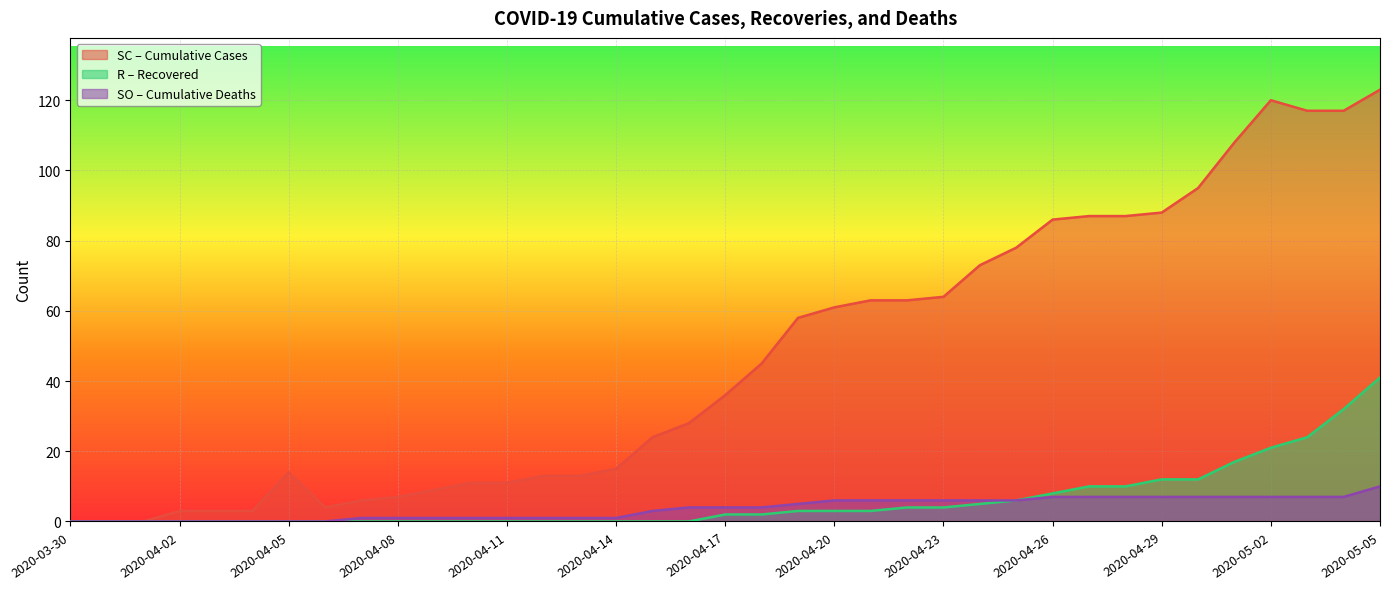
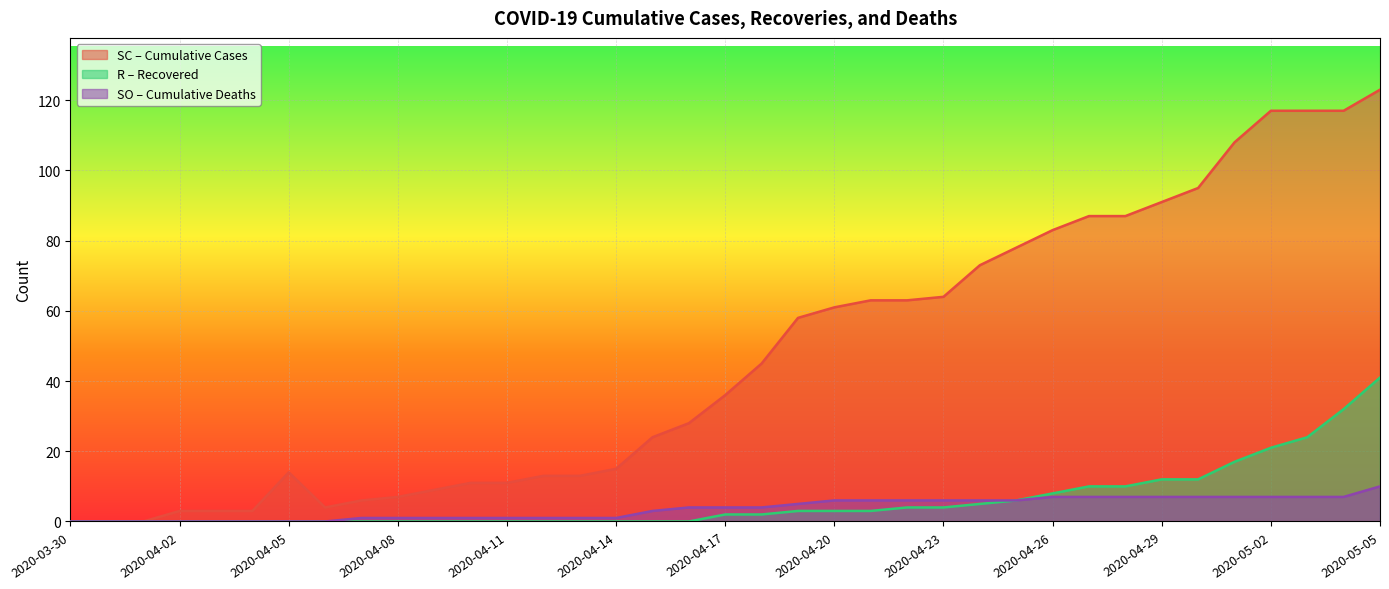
  {
    "SC – Cumulative Cases": {
      "2020-04-02": 3,
      "2020-04-05": 14,
      "2020-04-08": 7,
      "2020-04-11": 11,
      "2020-04-14": 15,
      "2020-04-17": 36,
      "2020-04-20": 61,
      "2020-04-23": 64,
-     "2020-04-26": 86,
-     "2020-04-29": 88,
-     "2020-05-02": 120,
+     "2020-04-26": 83,
+     "2020-04-29": 91,
+     "2020-05-02": 117,
      "2020-05-05": 123
    },
    "R – Recovered": {
      "2020-04-08": 0,
      "2020-04-11": 0,
      "2020-04-14": 0,
      "2020-04-17": 2,
      "2020-04-20": 3,
      "2020-04-23": 4,
      "2020-04-26": 8,
      "2020-04-29": 12,
      "2020-05-02": 21,
      "2020-05-05": 41
    },
    "SO – Cumulative Deaths": {
      "2020-04-08": 1,
      "2020-04-11": 1,
      "2020-04-14": 1,
      "2020-04-17": 4,
      "2020-04-20": 6,
      "2020-04-23": 6,
      "2020-04-26": 7,
      "2020-04-29": 7,
      "2020-05-02": 7,
      "2020-05-05": 10
    }
  }
